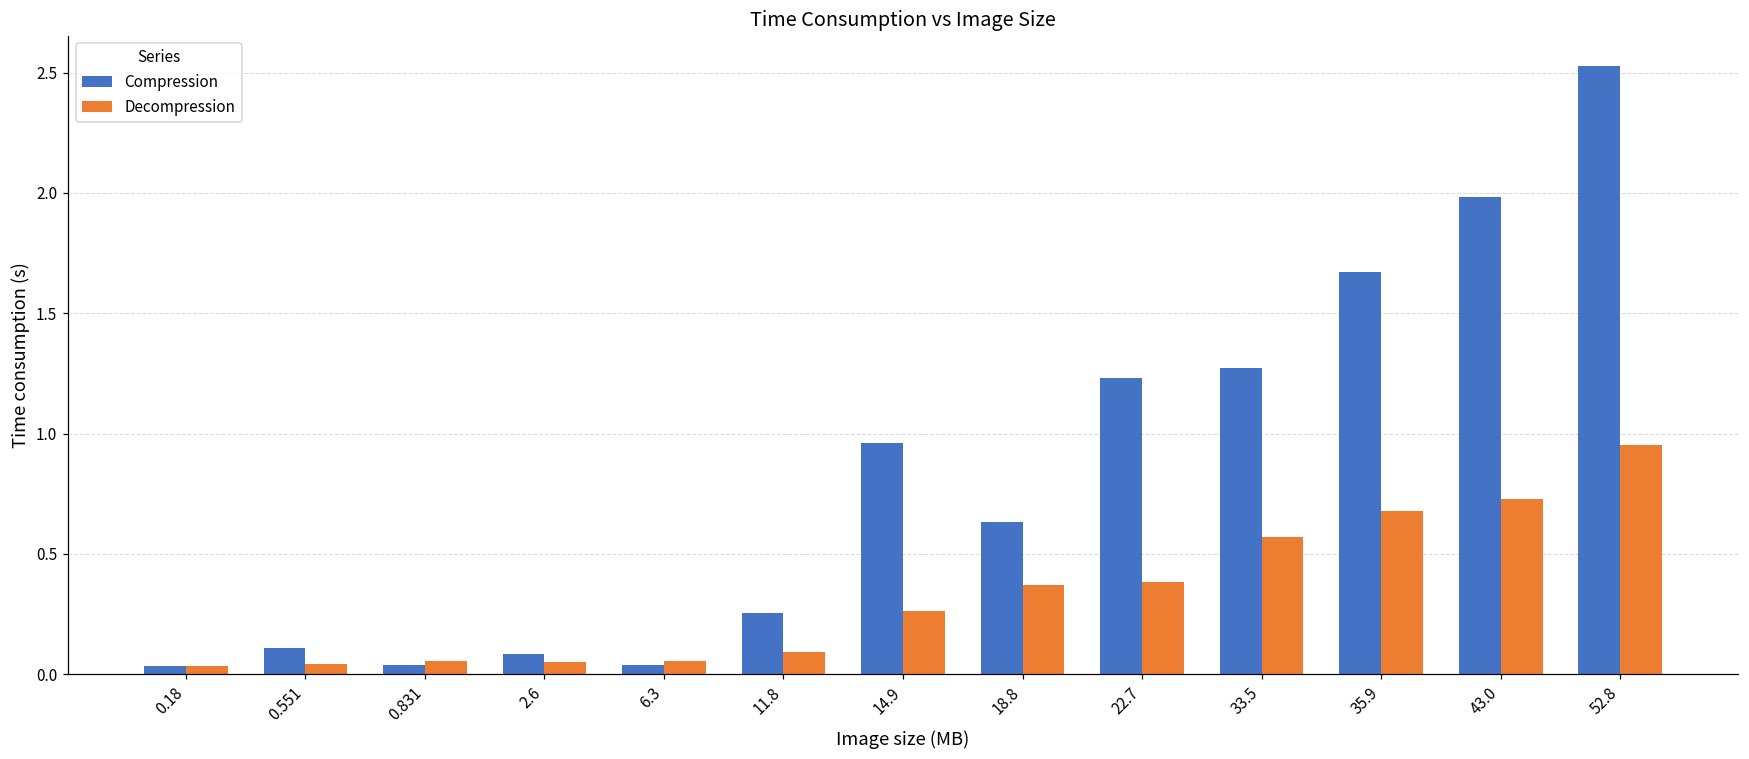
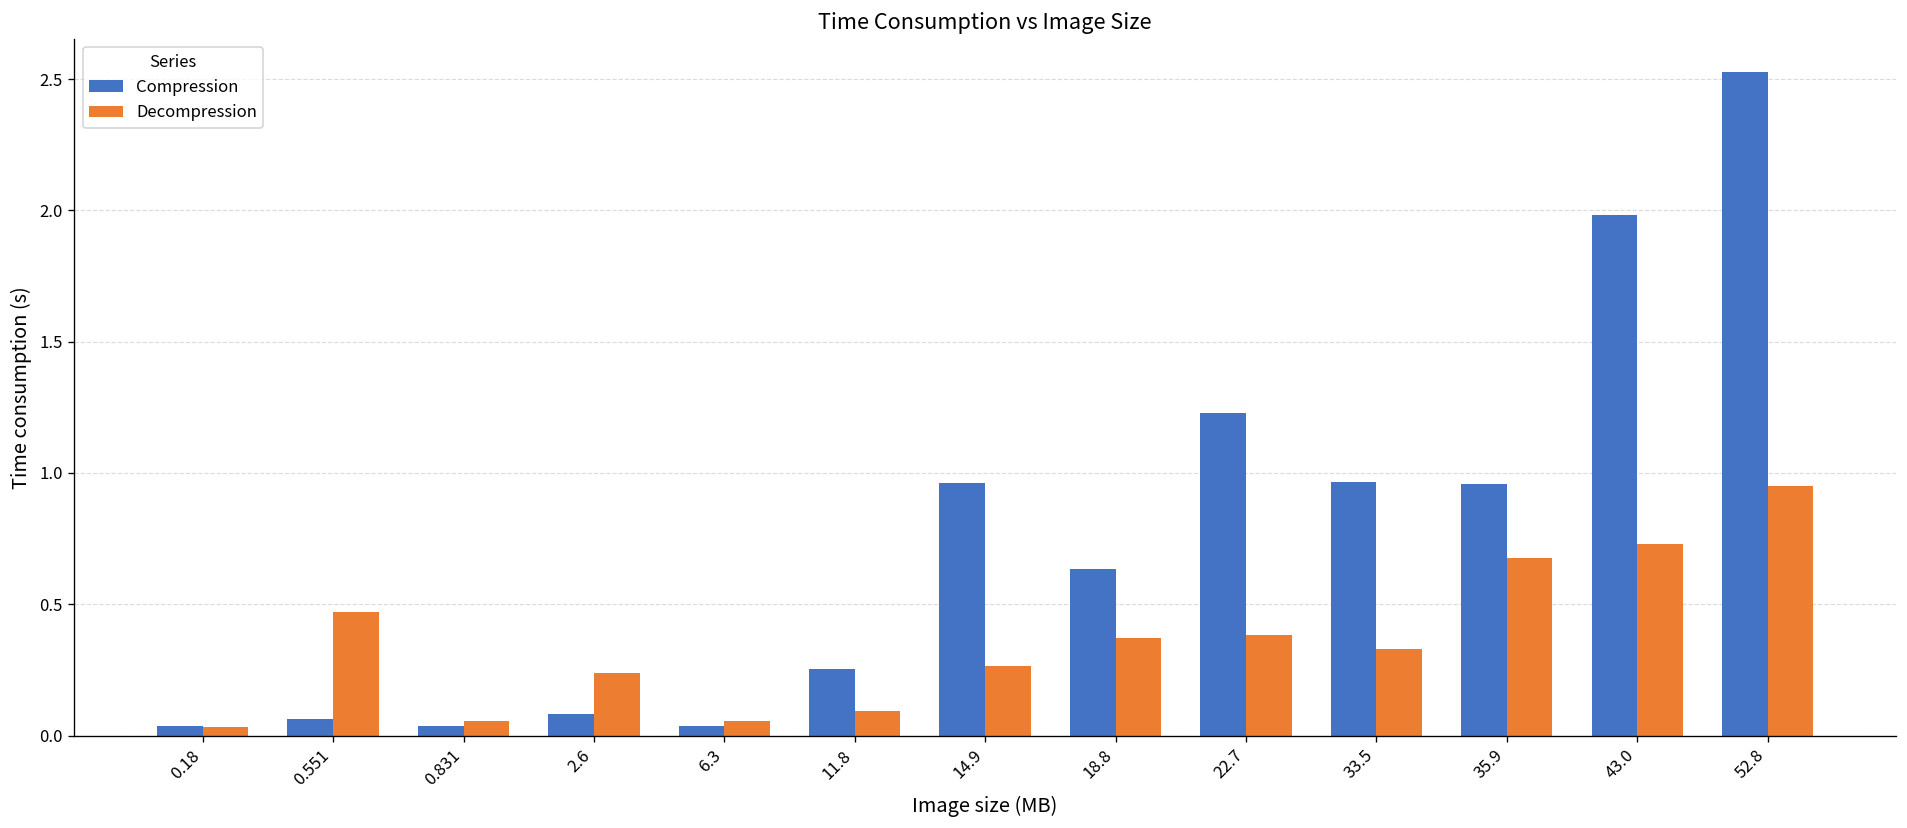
  {
    "Compression": {
      "0.18": 0.03,
-     "0.551": 0.11,
+     "0.551": 0.06,
      "0.831": 0.04,
      "2.6": 0.08,
      "6.3": 0.04,
      "11.8": 0.26,
      "14.9": 0.96,
      "18.8": 0.63,
      "22.7": 1.23,
-     "33.5": 1.27,
-     "35.9": 1.67,
+     "33.5": 0.96,
+     "35.9": 0.96,
      "43.0": 1.98,
      "52.8": 2.53
    },
    "Decompression": {
      "0.18": 0.03,
-     "0.551": 0.04,
+     "0.551": 0.47,
      "0.831": 0.06,
-     "2.6": 0.05,
+     "2.6": 0.24,
      "6.3": 0.06,
      "11.8": 0.09,
      "14.9": 0.26,
      "18.8": 0.37,
      "22.7": 0.38,
-     "33.5": 0.57,
+     "33.5": 0.33,
      "35.9": 0.68,
      "43.0": 0.73,
      "52.8": 0.95
    }
  }
